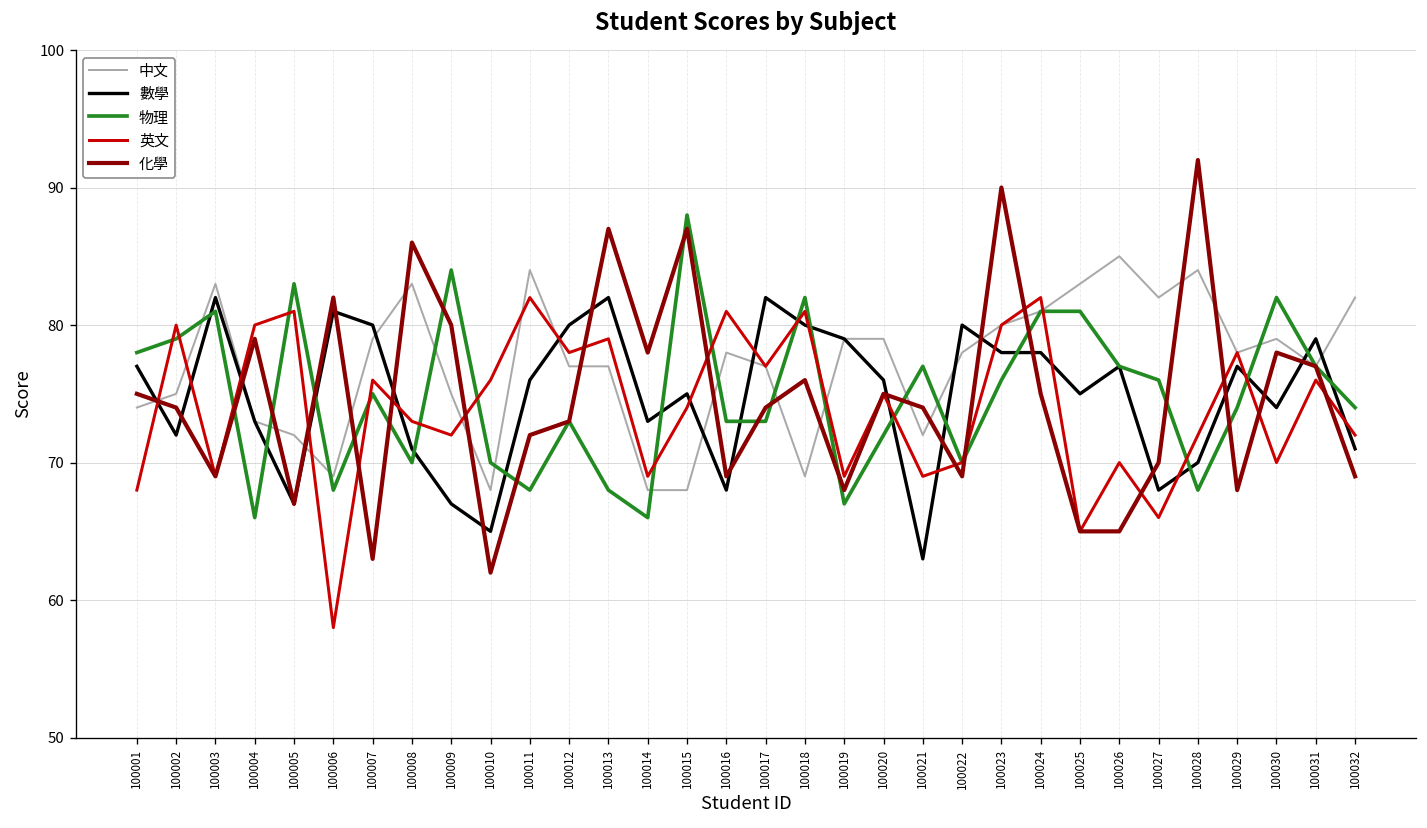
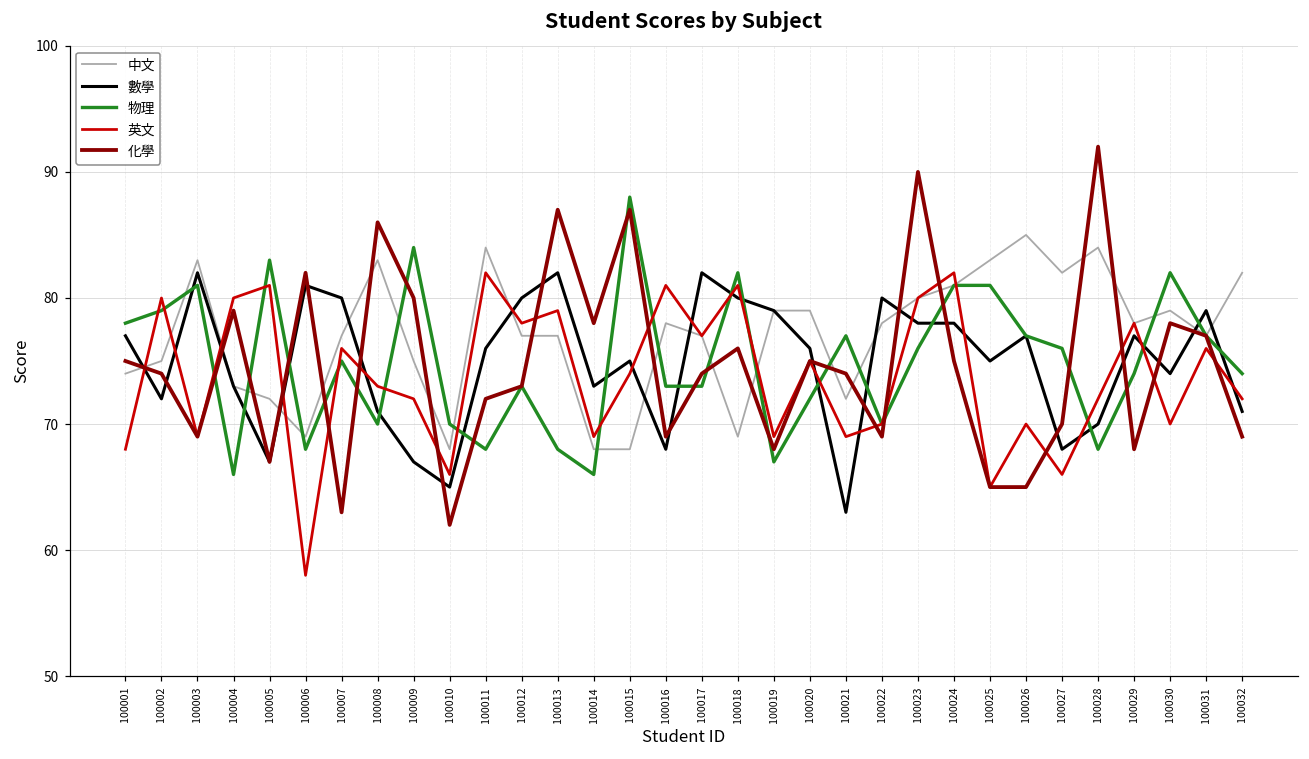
  {
    "中文": {
      "100001": 74,
      "100002": 75,
      "100003": 83,
      "100005": 72,
      "100006": 69,
-     "100007": 79,
+     "100007": 77,
      "100008": 83,
      "100009": 75,
      "100010": 68,
      "100011": 84,
      "100012": 77,
      "100013": 77,
      "100014": 68,
      "100015": 68,
      "100016": 78,
      "100018": 69,
      "100020": 79,
      "100021": 72,
      "100022": 78,
      "100025": 83,
      "100026": 85,
      "100027": 82,
      "100028": 84,
      "100030": 79,
      "100032": 82
    },
    "數學": {
      "100001": 77,
      "100002": 72,
      "100003": 82,
      "100006": 81,
      "100007": 80,
      "100008": 71,
      "100009": 67,
      "100010": 65,
      "100011": 76,
      "100012": 80,
      "100013": 82,
      "100014": 73,
      "100015": 75,
      "100016": 68,
      "100017": 82,
      "100018": 80,
      "100020": 76,
      "100021": 63,
      "100022": 80,
      "100023": 78,
      "100024": 78,
      "100025": 75,
      "100027": 68,
      "100028": 70,
      "100029": 77,
      "100030": 74,
      "100031": 79,
      "100032": 71
    },
    "物理": {
      "100001": 78,
      "100002": 79,
      "100003": 81,
      "100004": 66,
      "100005": 83,
      "100006": 68,
      "100007": 75,
      "100008": 70,
      "100009": 84,
      "100010": 70,
      "100011": 68,
      "100013": 68,
      "100014": 66,
      "100015": 88,
      "100016": 73,
      "100017": 73,
      "100018": 82,
      "100019": 67,
      "100020": 72,
      "100021": 77,
      "100023": 76,
      "100025": 81,
      "100027": 76,
      "100028": 68,
      "100029": 74,
      "100030": 82,
      "100032": 74
    },
    "英文": {
      "100001": 68,
      "100002": 80,
      "100004": 80,
      "100005": 81,
      "100006": 58,
      "100007": 76,
      "100008": 73,
      "100009": 72,
-     "100010": 76,
+     "100010": 66,
      "100011": 82,
      "100012": 78,
      "100013": 79,
      "100014": 69,
      "100015": 74,
      "100016": 81,
      "100018": 81,
      "100019": 69,
      "100021": 69,
      "100024": 82,
      "100026": 70,
      "100027": 66,
      "100028": 72,
      "100030": 70,
      "100031": 76,
      "100032": 72
    },
    "化學": {
      "100001": 75,
      "100002": 74,
      "100004": 79,
      "100006": 82,
      "100007": 63,
      "100008": 86,
      "100009": 80,
      "100010": 62,
      "100011": 72,
      "100013": 87,
      "100014": 78,
      "100015": 87,
      "100016": 69,
      "100017": 74,
      "100018": 76,
      "100019": 68,
      "100021": 74,
      "100022": 69,
      "100023": 90,
      "100024": 75,
      "100026": 65,
      "100027": 70,
      "100028": 92,
      "100029": 68,
      "100030": 78,
      "100032": 69
    }
  }
